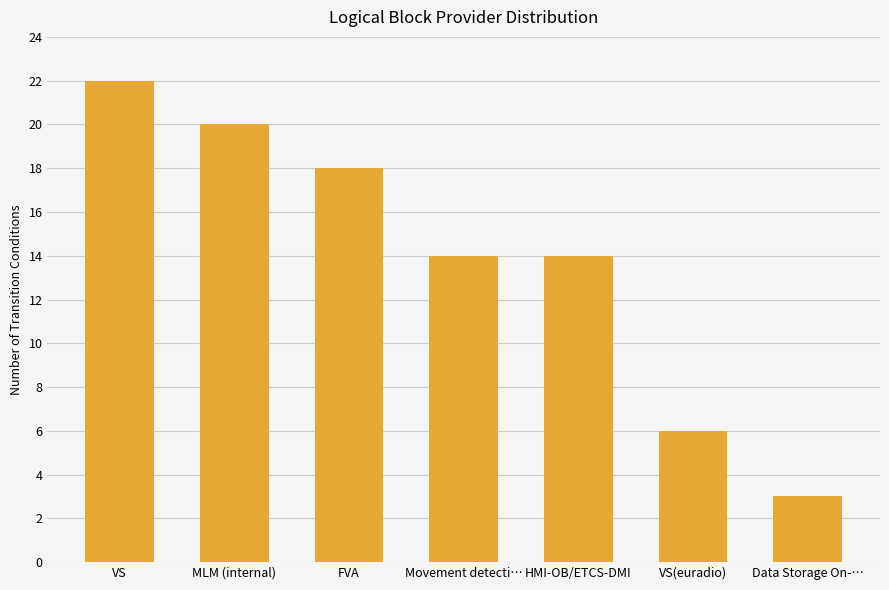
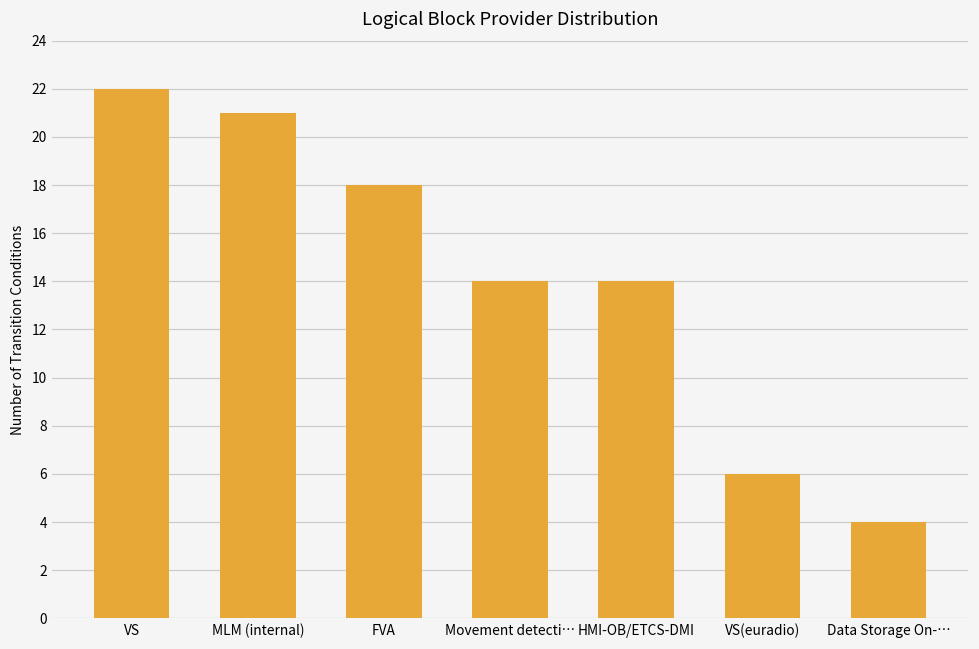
  {
    "VS": 22,
-   "MLM (internal)": 20,
+   "MLM (internal)": 21,
    "FVA": 18,
    "Movement detecti…": 14,
    "HMI-OB/ETCS-DMI": 14,
    "VS(euradio)": 6,
-   "Data Storage On-…": 3
+   "Data Storage On-…": 4
  }
